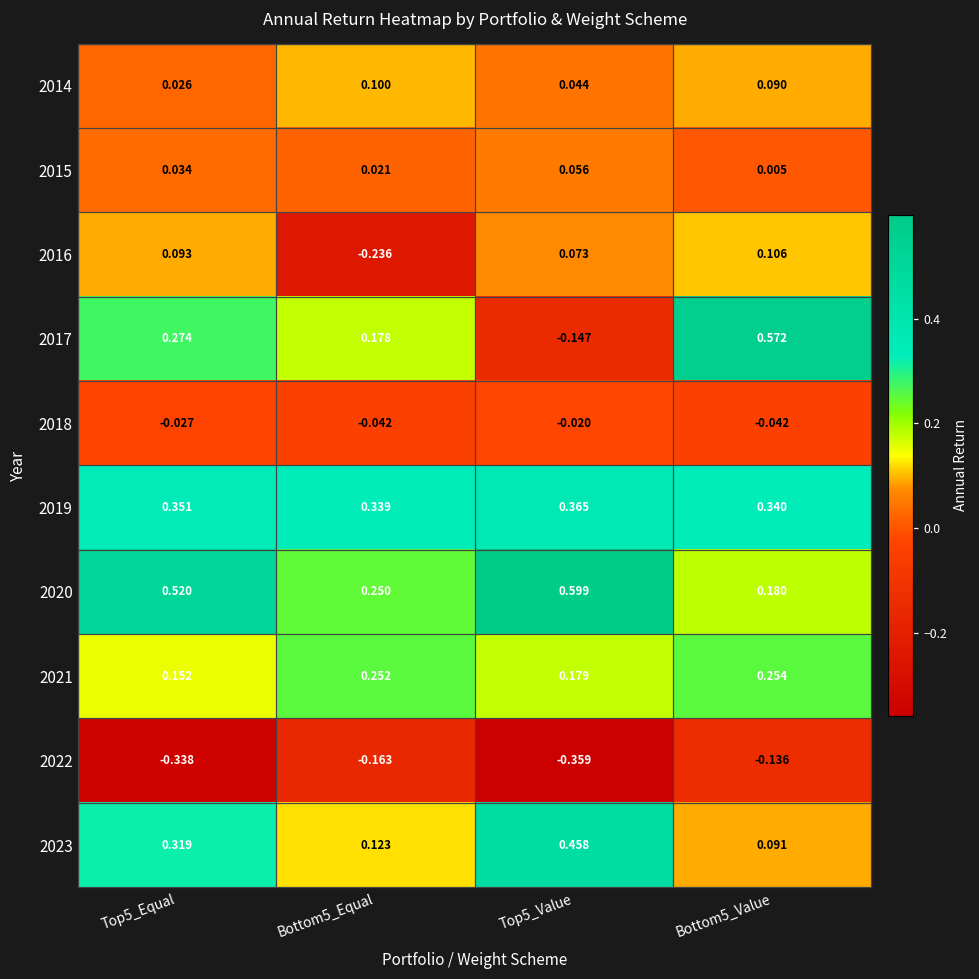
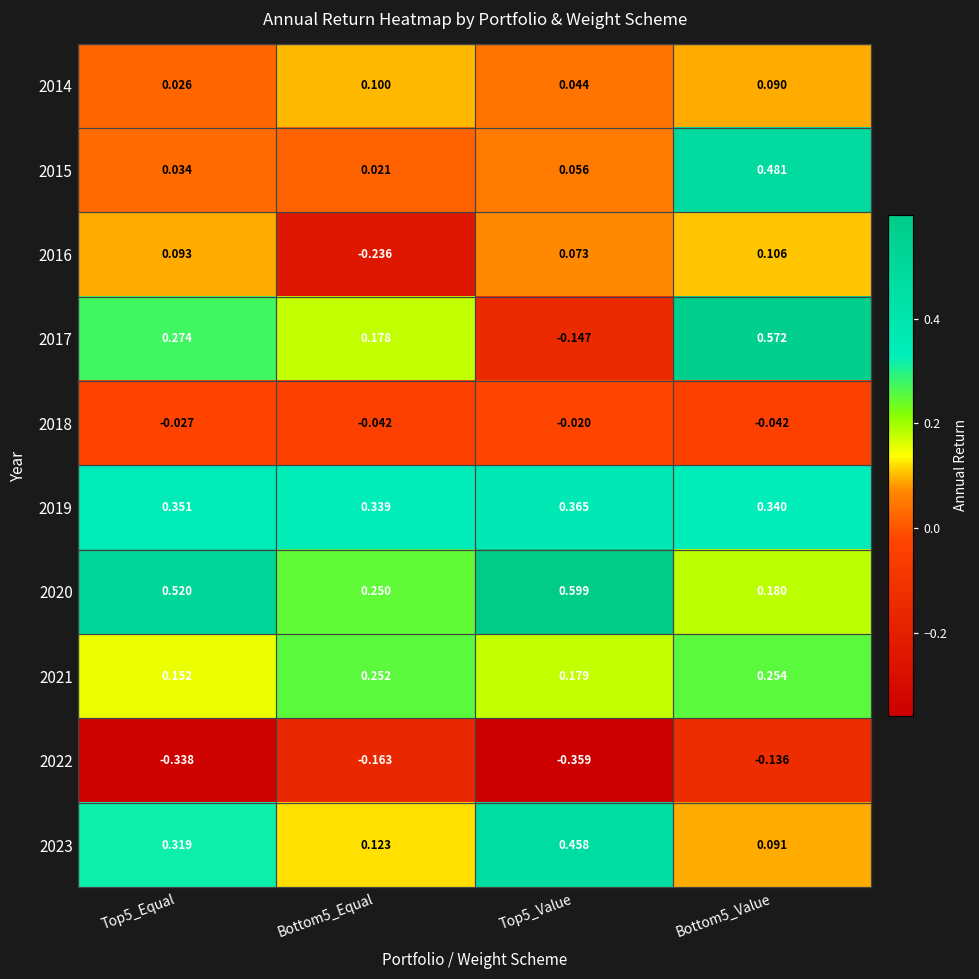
  {
    "2014": {
      "Top5_Equal": 0.026,
      "Bottom5_Equal": 0.100,
      "Top5_Value": 0.044,
      "Bottom5_Value": 0.090
    },
    "2015": {
      "Top5_Equal": 0.034,
      "Bottom5_Equal": 0.021,
      "Top5_Value": 0.056,
-     "Bottom5_Value": 0.005
+     "Bottom5_Value": 0.481
    },
    "2016": {
      "Top5_Equal": 0.093,
      "Bottom5_Equal": -0.236,
      "Top5_Value": 0.073,
      "Bottom5_Value": 0.106
    },
    "2017": {
      "Top5_Equal": 0.274,
      "Bottom5_Equal": 0.178,
      "Top5_Value": -0.147,
      "Bottom5_Value": 0.572
    },
    "2018": {
      "Top5_Equal": -0.027,
      "Bottom5_Equal": -0.042,
      "Top5_Value": -0.020,
      "Bottom5_Value": -0.042
    },
    "2019": {
      "Top5_Equal": 0.351,
      "Bottom5_Equal": 0.339,
      "Top5_Value": 0.365,
      "Bottom5_Value": 0.340
    },
    "2020": {
      "Top5_Equal": 0.520,
      "Bottom5_Equal": 0.250,
      "Top5_Value": 0.599,
      "Bottom5_Value": 0.180
    },
    "2021": {
      "Top5_Equal": 0.152,
      "Bottom5_Equal": 0.252,
      "Top5_Value": 0.179,
      "Bottom5_Value": 0.254
    },
    "2022": {
      "Top5_Equal": -0.338,
      "Bottom5_Equal": -0.163,
      "Top5_Value": -0.359,
      "Bottom5_Value": -0.136
    },
    "2023": {
      "Top5_Equal": 0.319,
      "Bottom5_Equal": 0.123,
      "Top5_Value": 0.458,
      "Bottom5_Value": 0.091
    }
  }
